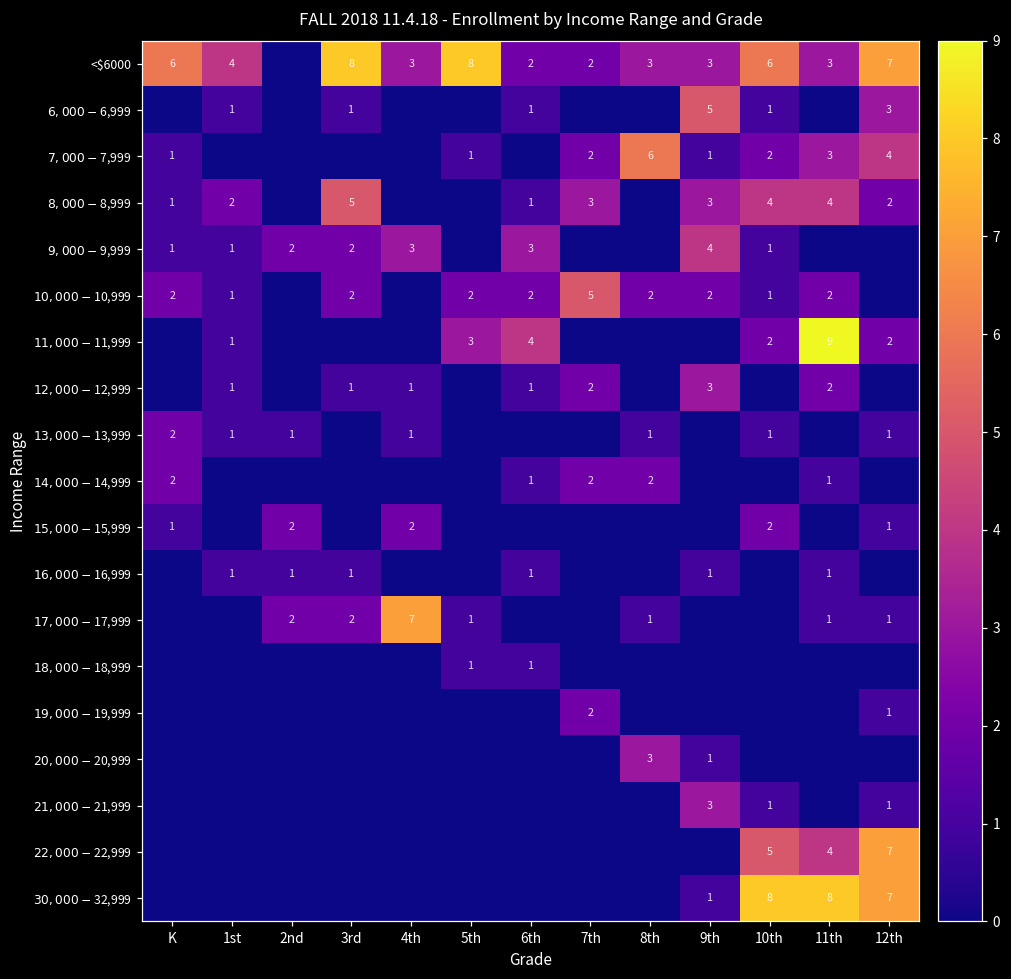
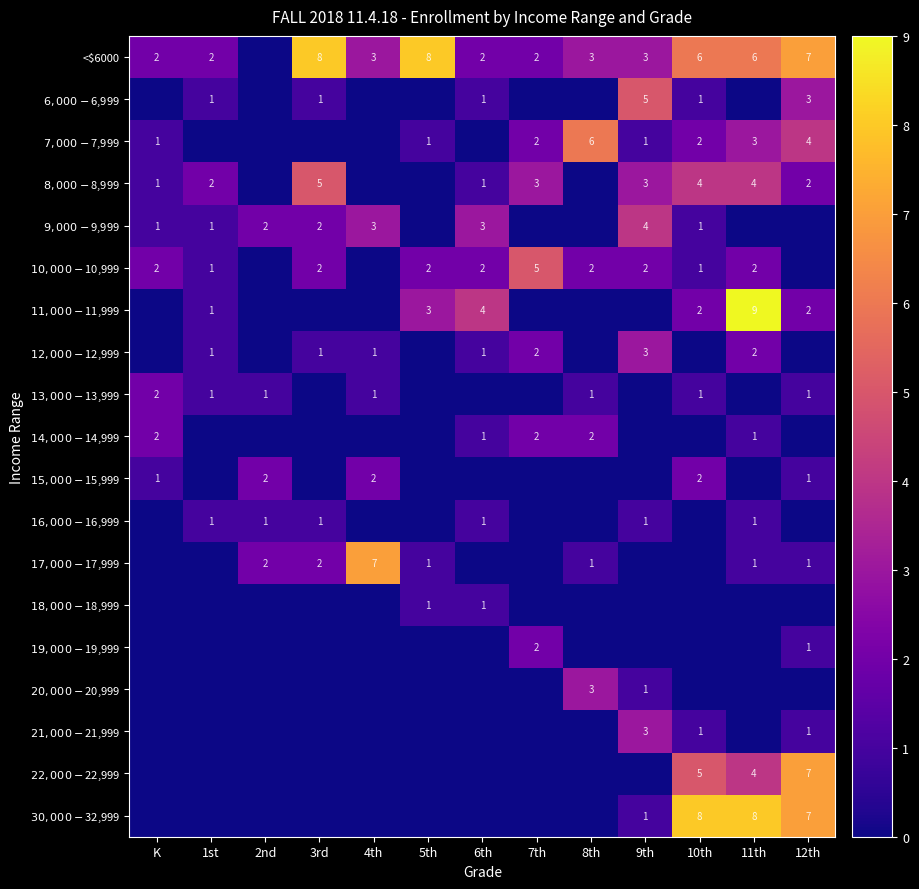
  {
    "<$6000": {
-     "K": 6,
-     "1st": 4,
+     "K": 2,
+     "1st": 2,
      "3rd": 8,
      "4th": 3,
      "5th": 8,
      "6th": 2,
      "7th": 2,
      "8th": 3,
      "9th": 3,
      "10th": 6,
-     "11th": 3,
+     "11th": 6,
      "12th": 7
    }
  }
